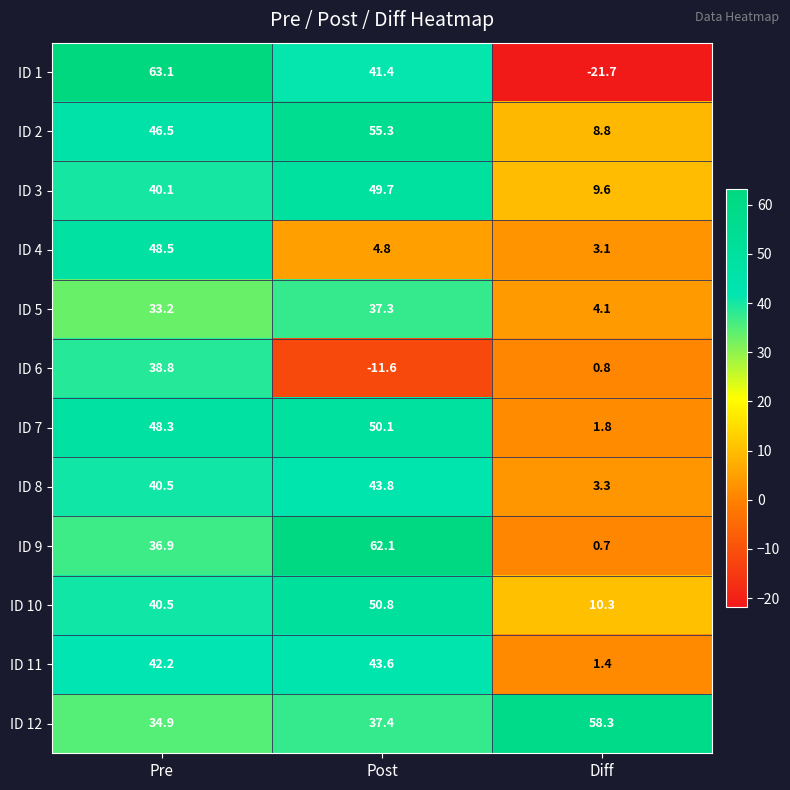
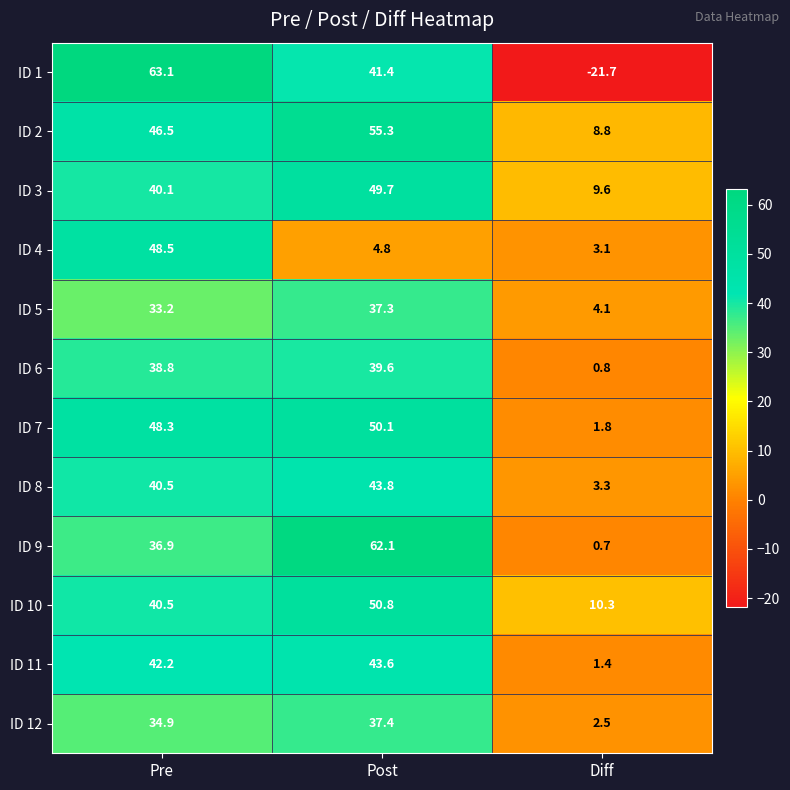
  {
    "ID 1": {
      "Pre": 63.1,
      "Post": 41.4,
      "Diff": -21.7
    },
    "ID 2": {
      "Pre": 46.5,
      "Post": 55.3,
      "Diff": 8.8
    },
    "ID 3": {
      "Pre": 40.1,
      "Post": 49.7,
      "Diff": 9.6
    },
    "ID 4": {
      "Pre": 48.5,
      "Post": 4.8,
      "Diff": 3.1
    },
    "ID 5": {
      "Pre": 33.2,
      "Post": 37.3,
      "Diff": 4.1
    },
    "ID 6": {
      "Pre": 38.8,
-     "Post": -11.6,
+     "Post": 39.6,
      "Diff": 0.8
    },
    "ID 7": {
      "Pre": 48.3,
      "Post": 50.1,
      "Diff": 1.8
    },
    "ID 8": {
      "Pre": 40.5,
      "Post": 43.8,
      "Diff": 3.3
    },
    "ID 9": {
      "Pre": 36.9,
      "Post": 62.1,
      "Diff": 0.7
    },
    "ID 10": {
      "Pre": 40.5,
      "Post": 50.8,
      "Diff": 10.3
    },
    "ID 11": {
      "Pre": 42.2,
      "Post": 43.6,
      "Diff": 1.4
    },
    "ID 12": {
      "Pre": 34.9,
      "Post": 37.4,
-     "Diff": 58.3
+     "Diff": 2.5
    }
  }
